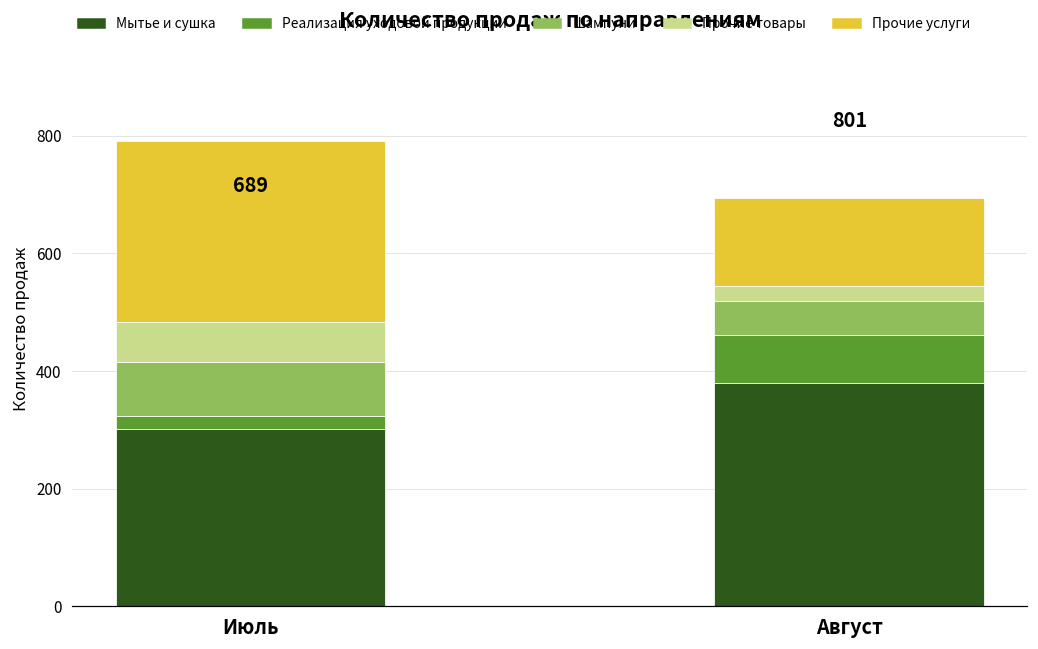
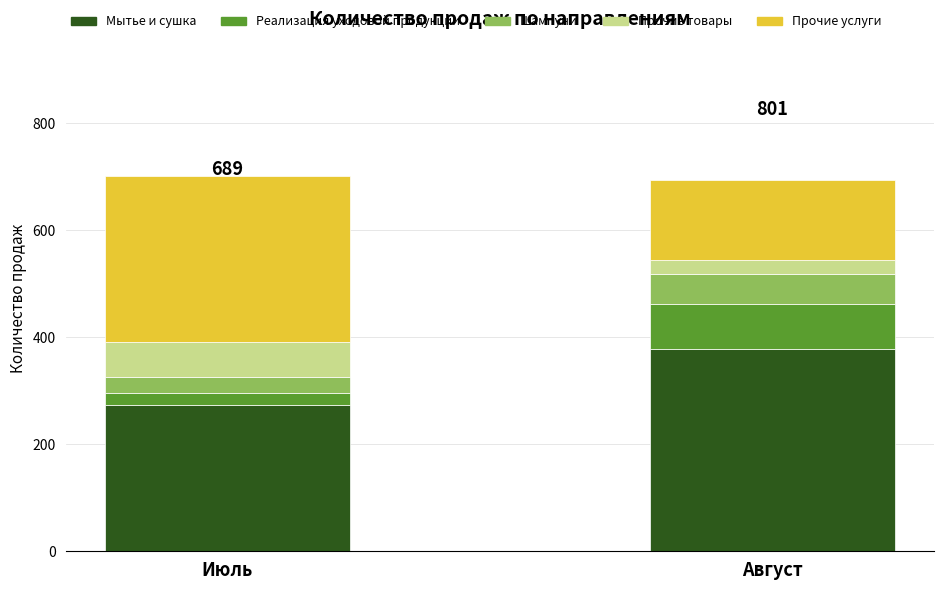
  {
    "Мытье и сушка": {
-     "Июль": 300,
+     "Июль": 270,
      "Август": 380
    },
    "Реализация уходовой продукции": {
      "Июль": 20,
      "Август": 80
    },
    "Шампуни": {
-     "Июль": 90,
+     "Июль": 30,
      "Август": 60
    },
    "Прочие товары": {
      "Июль": 70,
      "Август": 30
    },
    "Прочие услуги": {
      "Август": 150
    }
  }
